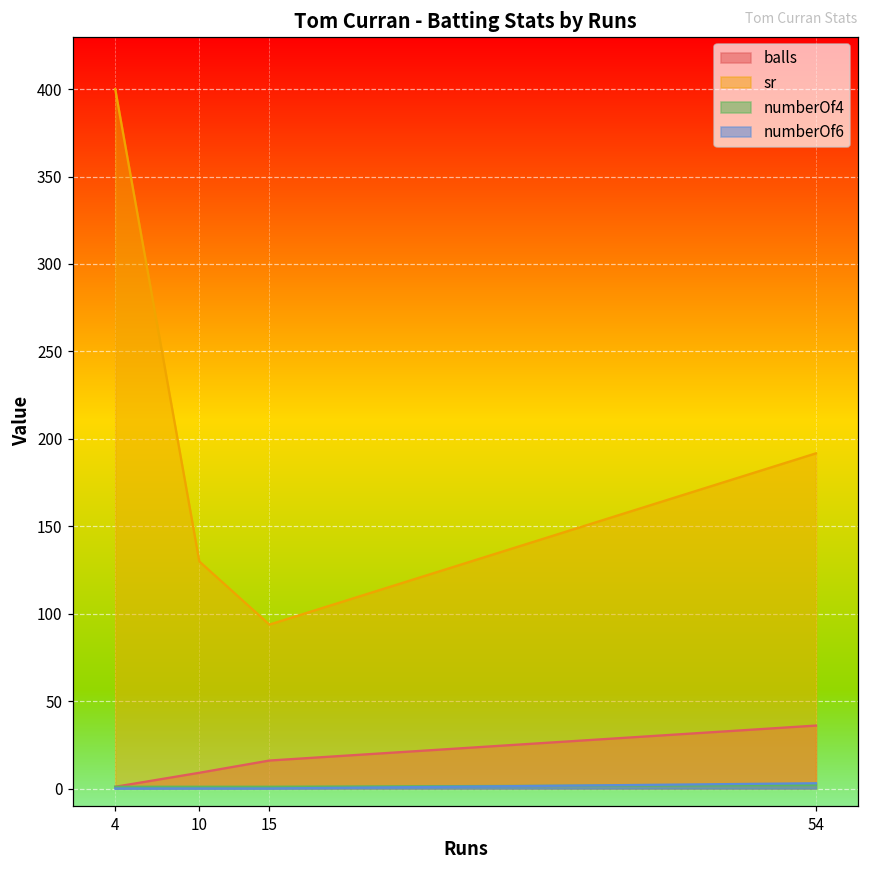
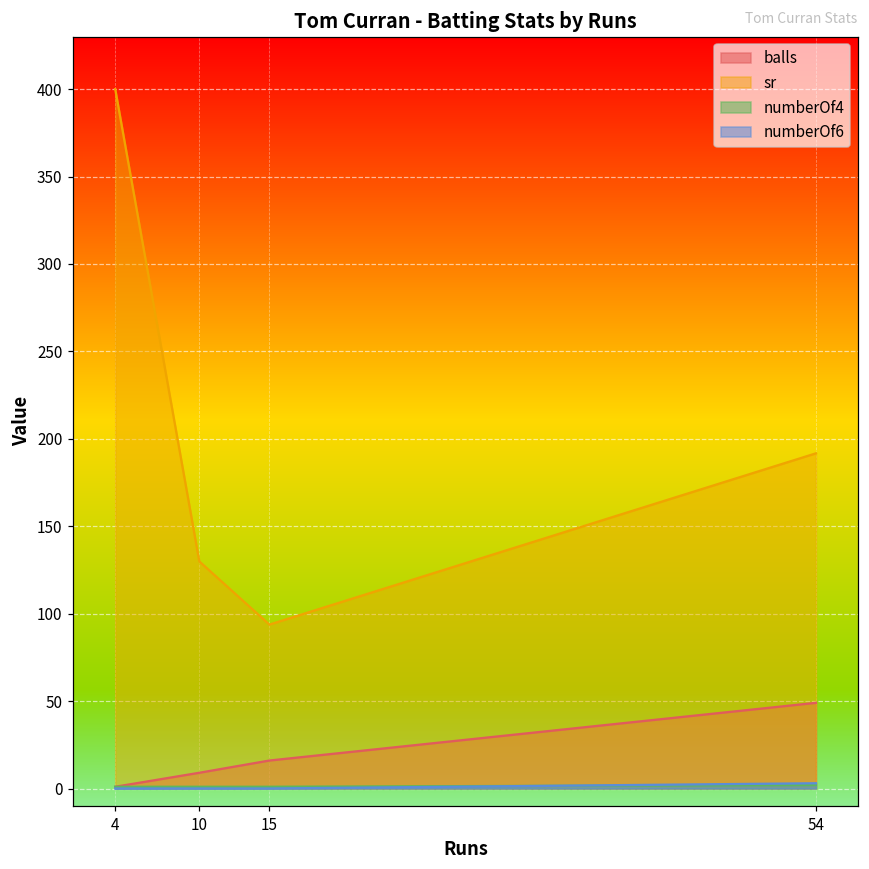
  {
    "balls": {
      "10": 9,
      "15": 16,
-     "54": 36
+     "54": 49
    },
    "sr": {
      "4": 400,
      "10": 130,
      "15": 94,
      "54": 192
    }
  }
